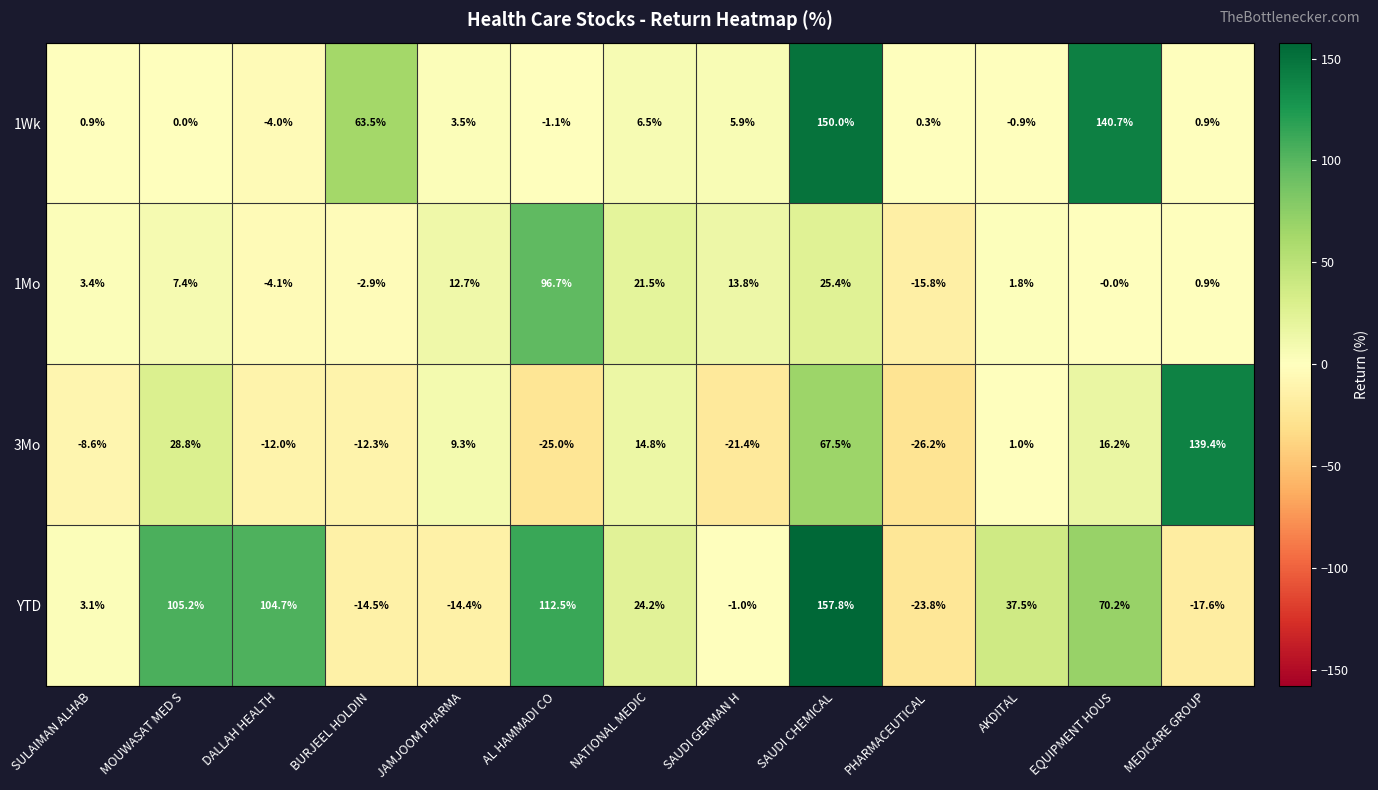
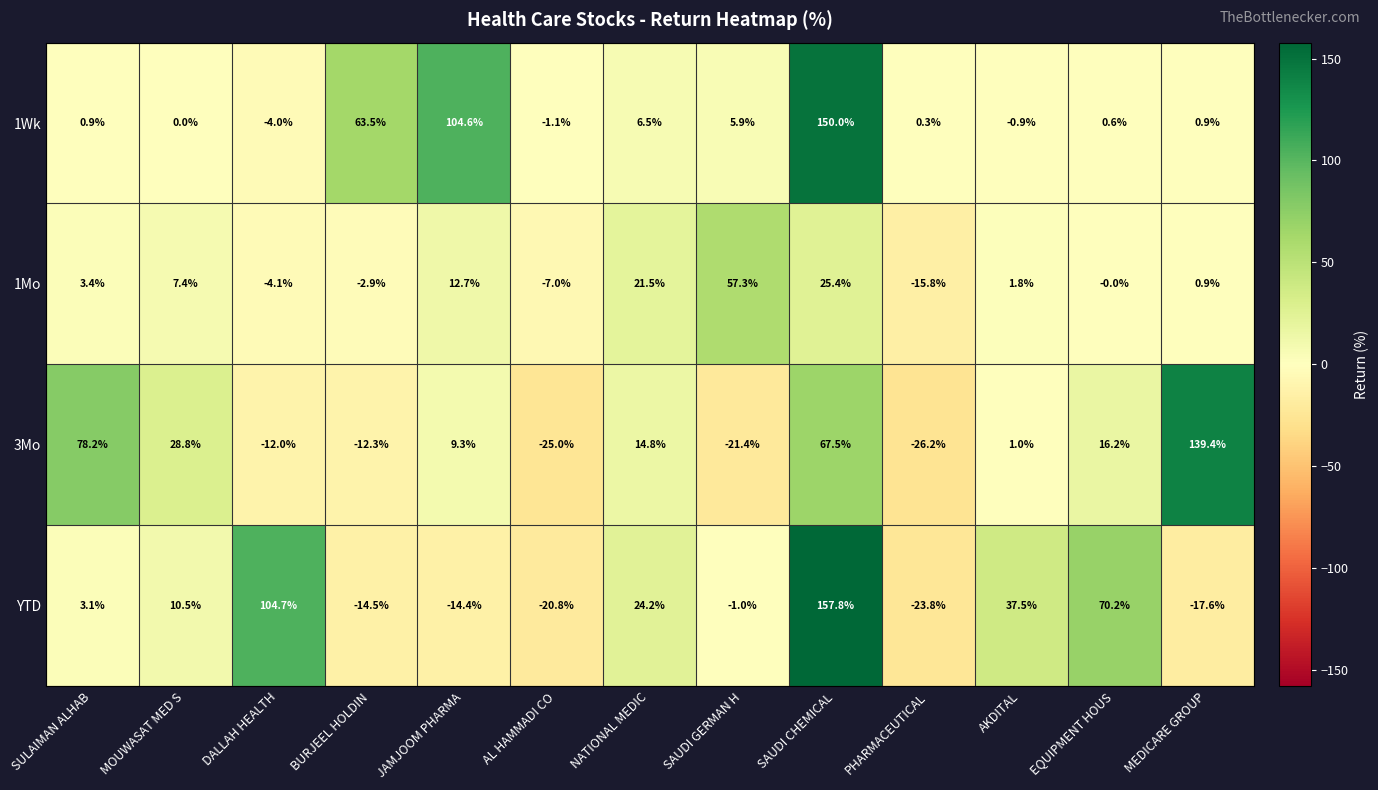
  {
    "1Wk": {
      "SULAIMAN ALHAB": "0.9%",
      "MOUWASAT MED S": "0.0%",
      "DALLAH HEALTH": "-4.0%",
      "BURJEEL HOLDIN": "63.5%",
-     "JAMJOOM PHARMA": "3.5%",
+     "JAMJOOM PHARMA": "104.6%",
      "AL HAMMADI CO": "-1.1%",
      "NATIONAL MEDIC": "6.5%",
      "SAUDI GERMAN H": "5.9%",
      "SAUDI CHEMICAL": "150.0%",
      "PHARMACEUTICAL": "0.3%",
      "AKDITAL": "-0.9%",
-     "EQUIPMENT HOUS": "140.7%",
+     "EQUIPMENT HOUS": "0.6%",
      "MEDICARE GROUP": "0.9%"
    },
    "1Mo": {
      "SULAIMAN ALHAB": "3.4%",
      "MOUWASAT MED S": "7.4%",
      "DALLAH HEALTH": "-4.1%",
      "BURJEEL HOLDIN": "-2.9%",
      "JAMJOOM PHARMA": "12.7%",
-     "AL HAMMADI CO": "96.7%",
+     "AL HAMMADI CO": "-7.0%",
      "NATIONAL MEDIC": "21.5%",
-     "SAUDI GERMAN H": "13.8%",
+     "SAUDI GERMAN H": "57.3%",
      "SAUDI CHEMICAL": "25.4%",
      "PHARMACEUTICAL": "-15.8%",
      "AKDITAL": "1.8%",
      "EQUIPMENT HOUS": "-0.0%",
      "MEDICARE GROUP": "0.9%"
    },
    "3Mo": {
-     "SULAIMAN ALHAB": "-8.6%",
+     "SULAIMAN ALHAB": "78.2%",
      "MOUWASAT MED S": "28.8%",
      "DALLAH HEALTH": "-12.0%",
      "BURJEEL HOLDIN": "-12.3%",
      "JAMJOOM PHARMA": "9.3%",
      "AL HAMMADI CO": "-25.0%",
      "NATIONAL MEDIC": "14.8%",
      "SAUDI GERMAN H": "-21.4%",
      "SAUDI CHEMICAL": "67.5%",
      "PHARMACEUTICAL": "-26.2%",
      "AKDITAL": "1.0%",
      "EQUIPMENT HOUS": "16.2%",
      "MEDICARE GROUP": "139.4%"
    },
    "YTD": {
      "SULAIMAN ALHAB": "3.1%",
-     "MOUWASAT MED S": "105.2%",
+     "MOUWASAT MED S": "10.5%",
      "DALLAH HEALTH": "104.7%",
      "BURJEEL HOLDIN": "-14.5%",
      "JAMJOOM PHARMA": "-14.4%",
-     "AL HAMMADI CO": "112.5%",
+     "AL HAMMADI CO": "-20.8%",
      "NATIONAL MEDIC": "24.2%",
      "SAUDI GERMAN H": "-1.0%",
      "SAUDI CHEMICAL": "157.8%",
      "PHARMACEUTICAL": "-23.8%",
      "AKDITAL": "37.5%",
      "EQUIPMENT HOUS": "70.2%",
      "MEDICARE GROUP": "-17.6%"
    }
  }
